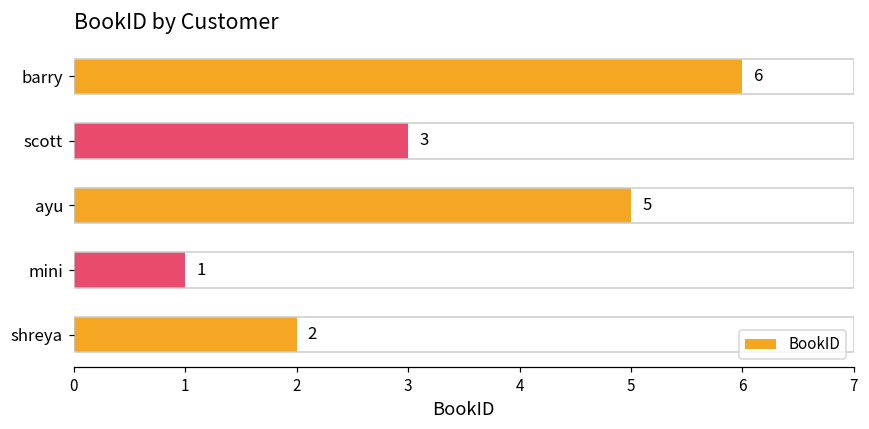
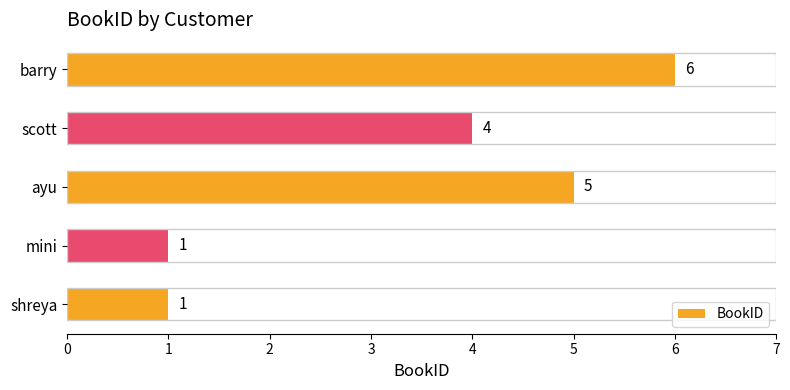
  {
    "barry": 6,
-   "scott": 3,
+   "scott": 4,
    "ayu": 5,
    "mini": 1,
-   "shreya": 2
+   "shreya": 1
  }
